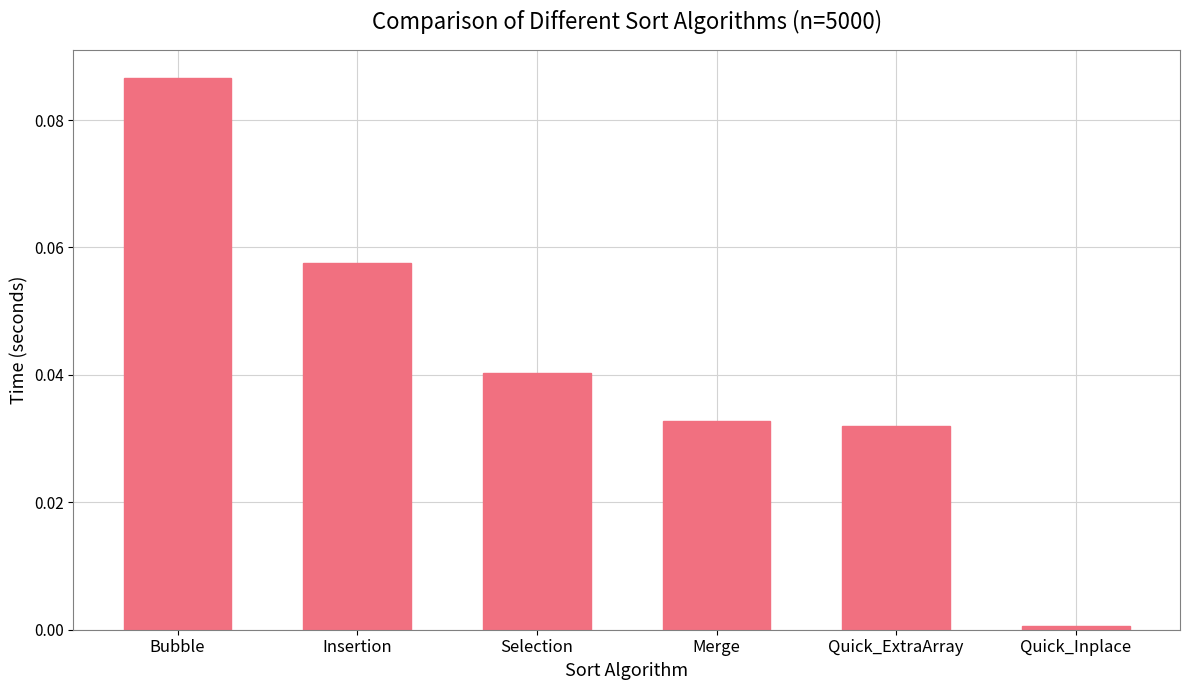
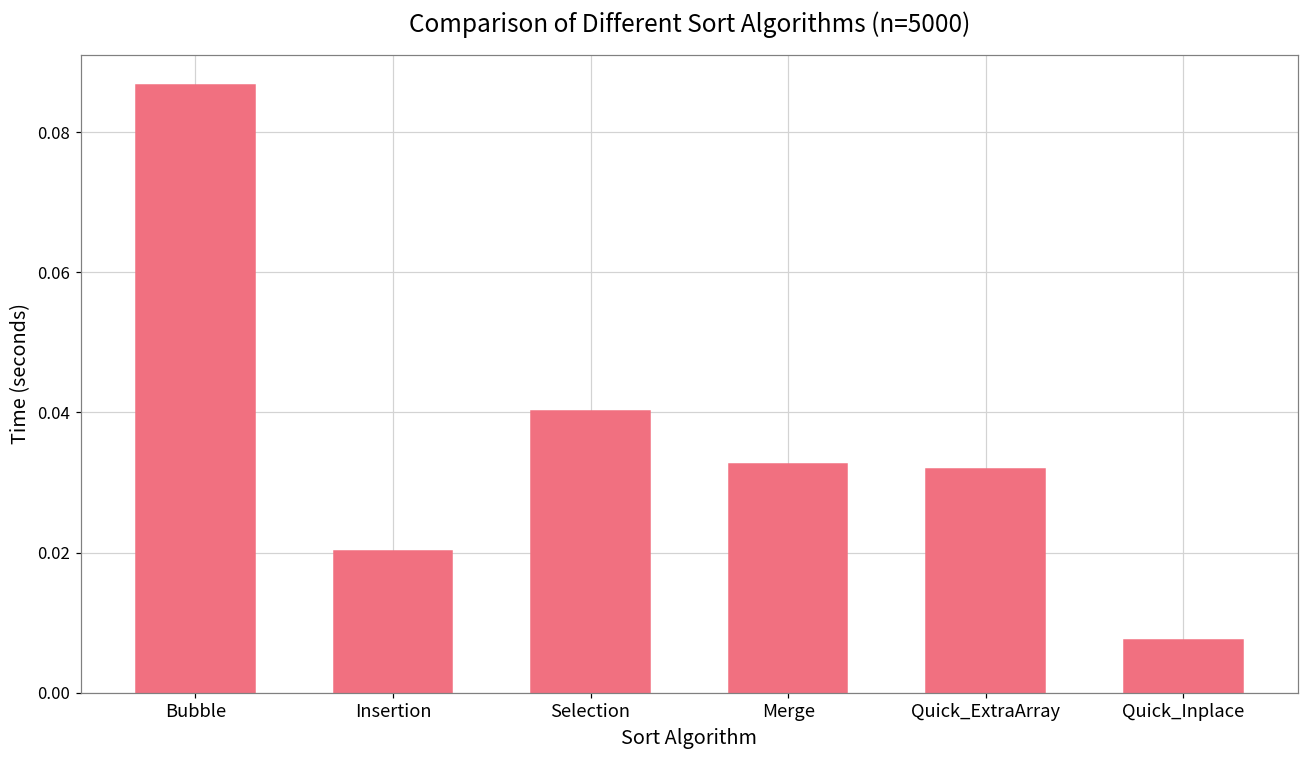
  {
    "Bubble": 0.087,
-   "Insertion": 0.058,
+   "Insertion": 0.020,
    "Selection": 0.040,
    "Merge": 0.033,
    "Quick_ExtraArray": 0.032,
-   "Quick_Inplace": 0.001
+   "Quick_Inplace": 0.008
  }
